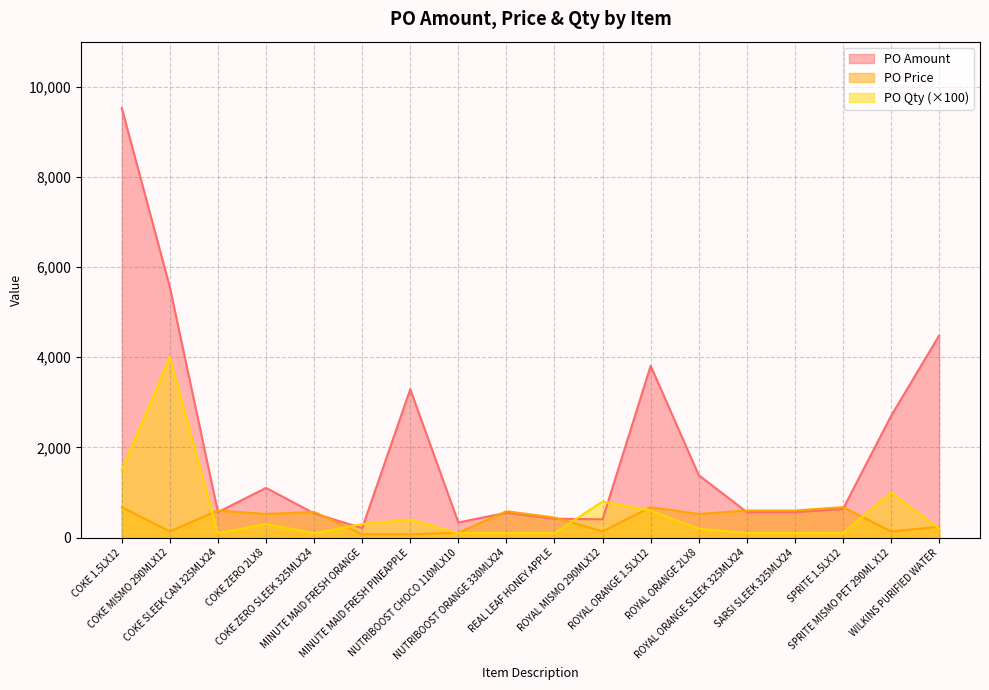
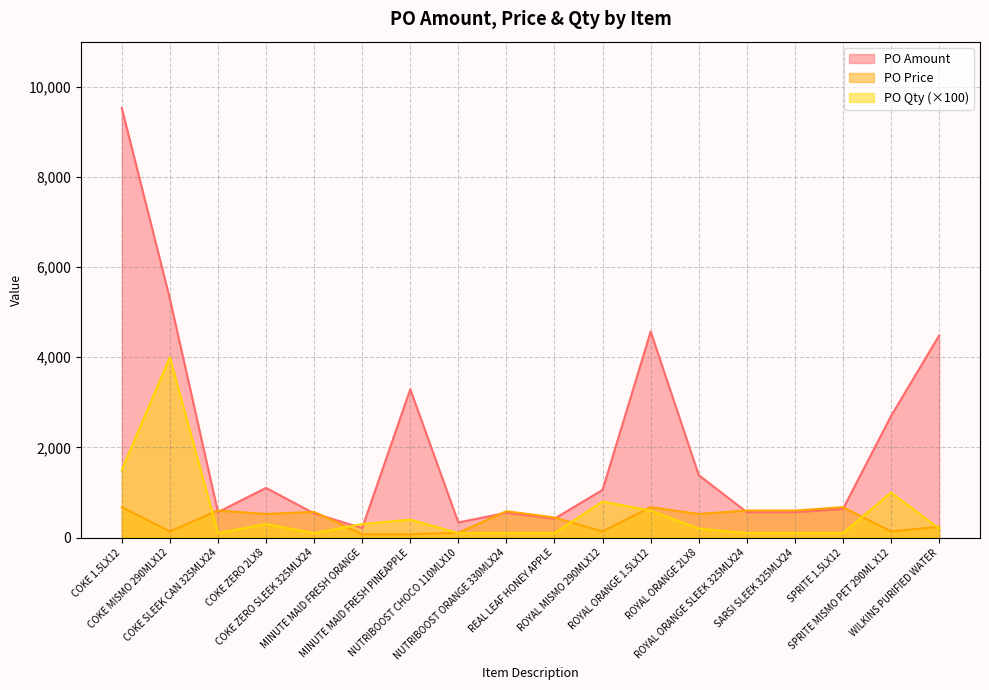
  {
    "PO Amount": {
      "COKE 1.5LX12": "9,500",
-     "COKE MISMO 290MLX12": "5,600",
+     "COKE MISMO 290MLX12": "5,300",
      "COKE ZERO 2LX8": "1,100",
      "MINUTE MAID FRESH ORANGE": "200",
      "MINUTE MAID FRESH PINEAPPLE": "3,300",
      "NUTRIBOOST CHOCO 110MLX10": "300",
-     "ROYAL MISMO 290MLX12": "400",
-     "ROYAL ORANGE 1.5LX12": "3,800",
+     "ROYAL MISMO 290MLX12": "1,100",
+     "ROYAL ORANGE 1.5LX12": "4,600",
      "ROYAL ORANGE 2LX8": "1,400",
      "SPRITE MISMO PET 290ML X12": "2,700",
      "WILKINS PURIFIED WATER": "4,500"
    }
  }
